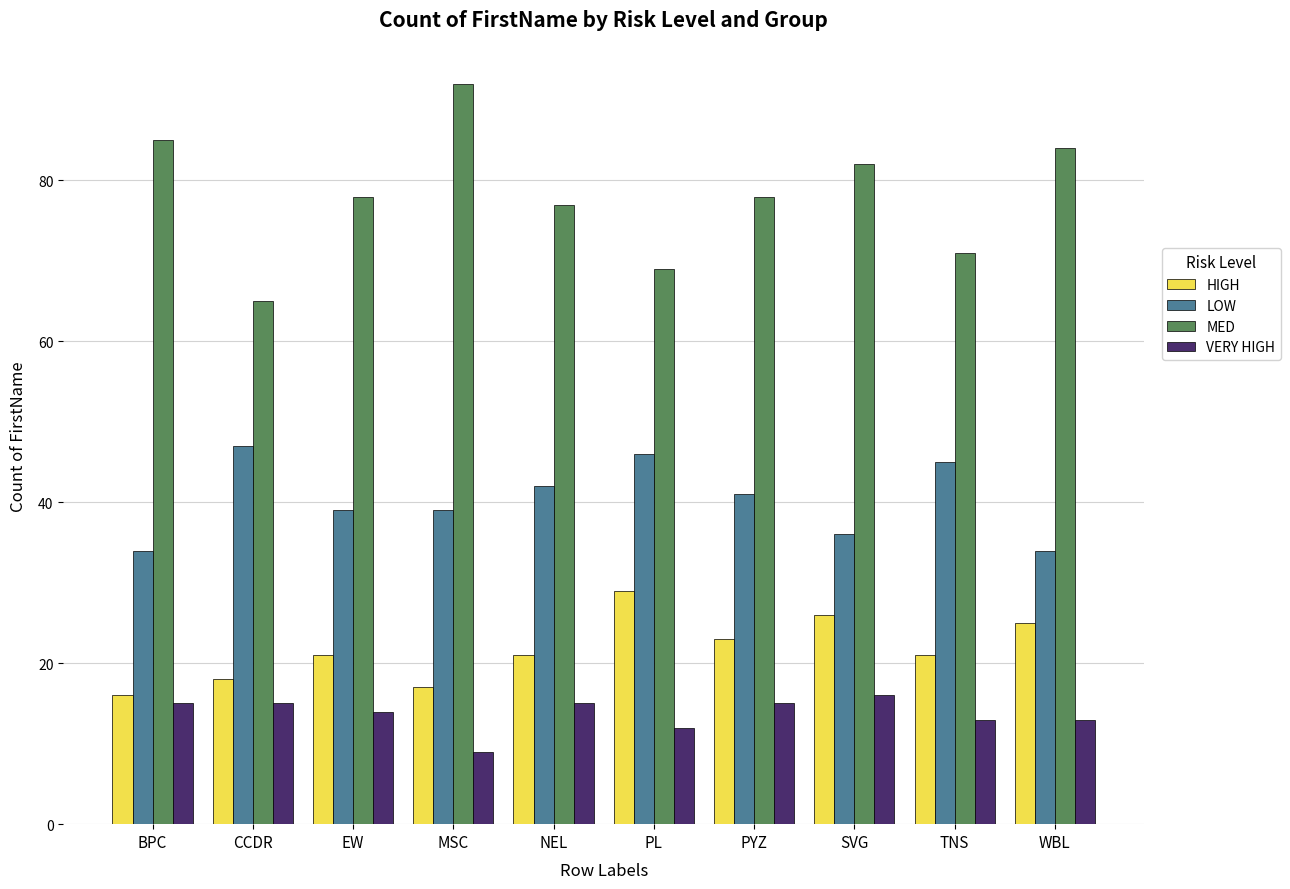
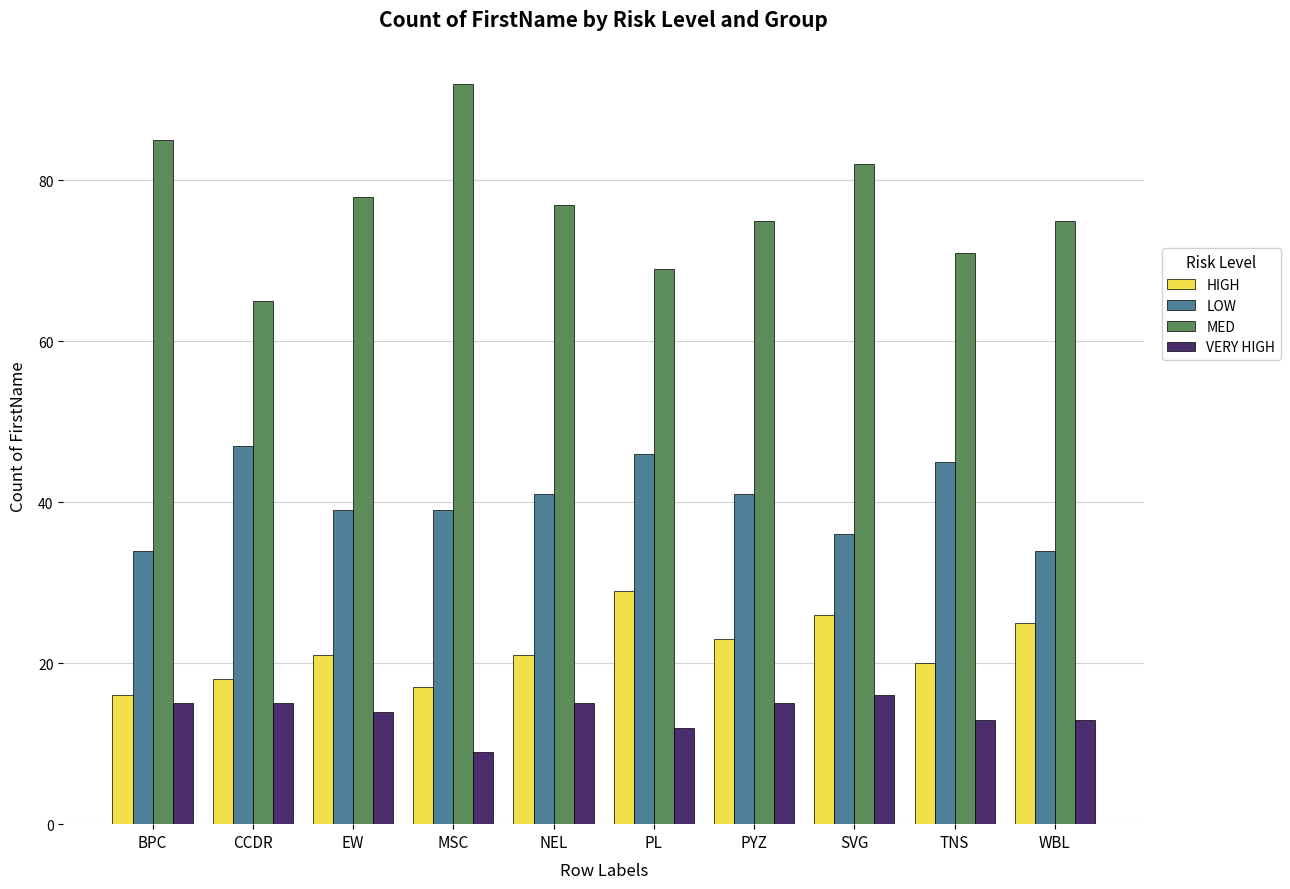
  {
    "HIGH": {
      "BPC": 16,
      "CCDR": 18,
      "EW": 21,
      "MSC": 17,
      "NEL": 21,
      "PL": 29,
      "PYZ": 23,
      "SVG": 26,
-     "TNS": 21,
+     "TNS": 20,
      "WBL": 25
    },
    "LOW": {
      "BPC": 34,
      "CCDR": 47,
      "EW": 39,
      "MSC": 39,
-     "NEL": 42,
+     "NEL": 41,
      "PL": 46,
      "PYZ": 41,
      "SVG": 36,
      "TNS": 45,
      "WBL": 34
    },
    "MED": {
      "BPC": 85,
      "CCDR": 65,
      "EW": 78,
      "MSC": 92,
      "NEL": 77,
      "PL": 69,
-     "PYZ": 78,
+     "PYZ": 75,
      "SVG": 82,
      "TNS": 71,
-     "WBL": 84
+     "WBL": 75
    },
    "VERY HIGH": {
      "BPC": 15,
      "CCDR": 15,
      "EW": 14,
      "MSC": 9,
      "NEL": 15,
      "PL": 12,
      "PYZ": 15,
      "SVG": 16,
      "TNS": 13,
      "WBL": 13
    }
  }
